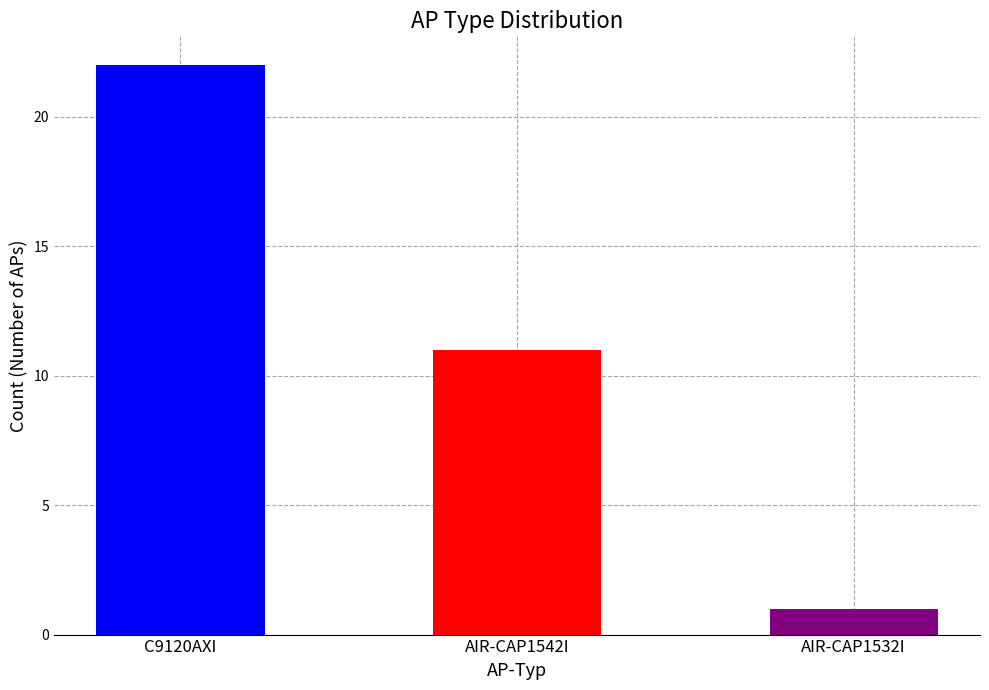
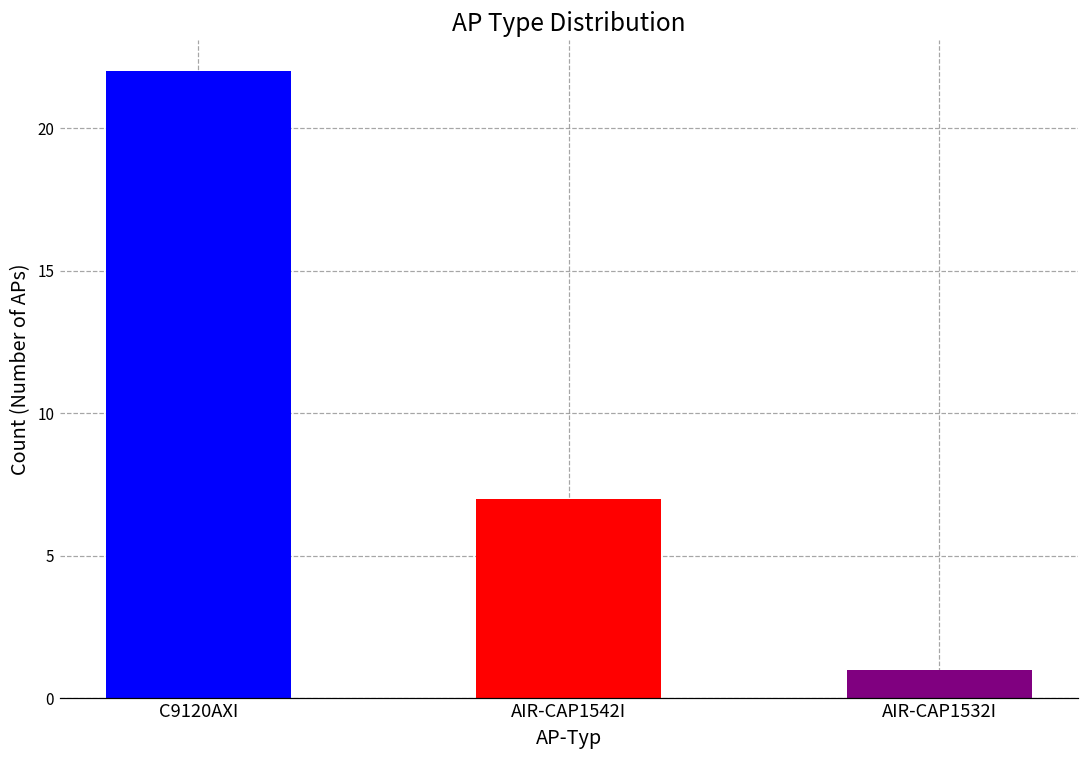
  {
    "C9120AXI": 22,
-   "AIR-CAP1542I": 11,
+   "AIR-CAP1542I": 7,
    "AIR-CAP1532I": 1
  }
